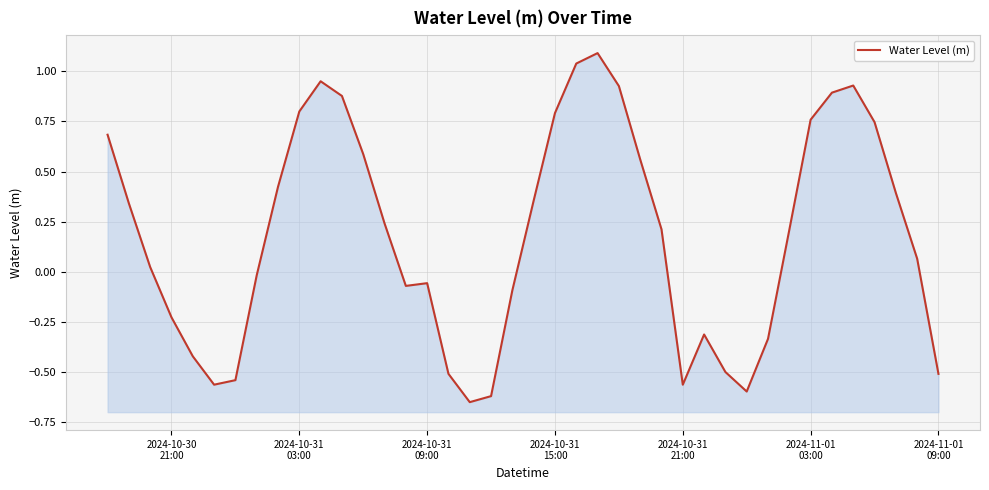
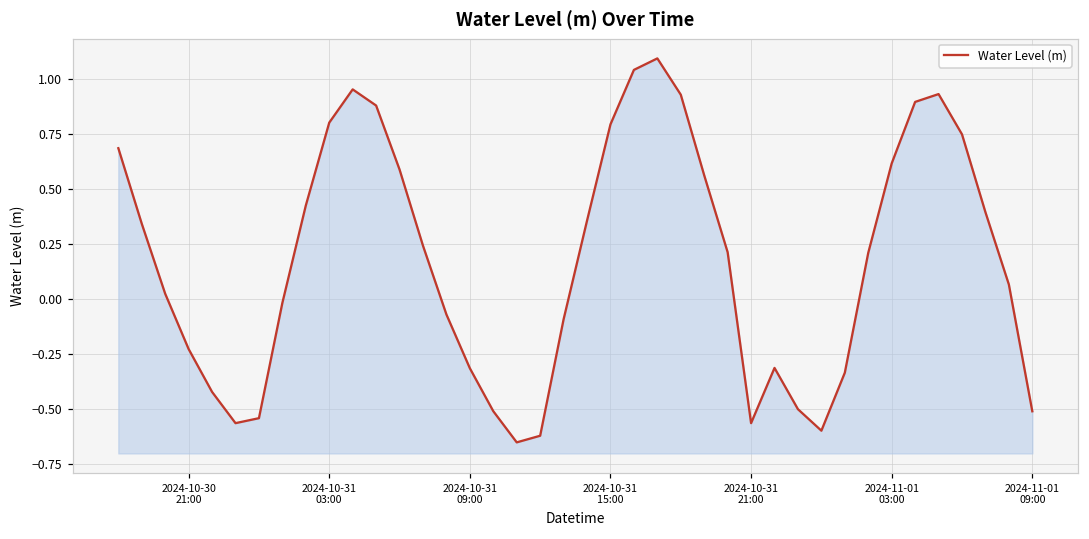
  {
    "2024-10-30 21:00": -0.23,
    "2024-10-31 03:00": 0.80,
-   "2024-10-31 09:00": -0.06,
+   "2024-10-31 09:00": -0.31,
    "2024-10-31 15:00": 0.79,
    "2024-10-31 21:00": -0.56,
-   "2024-11-01 03:00": 0.76,
+   "2024-11-01 03:00": 0.61,
    "2024-11-01 09:00": -0.51
  }
